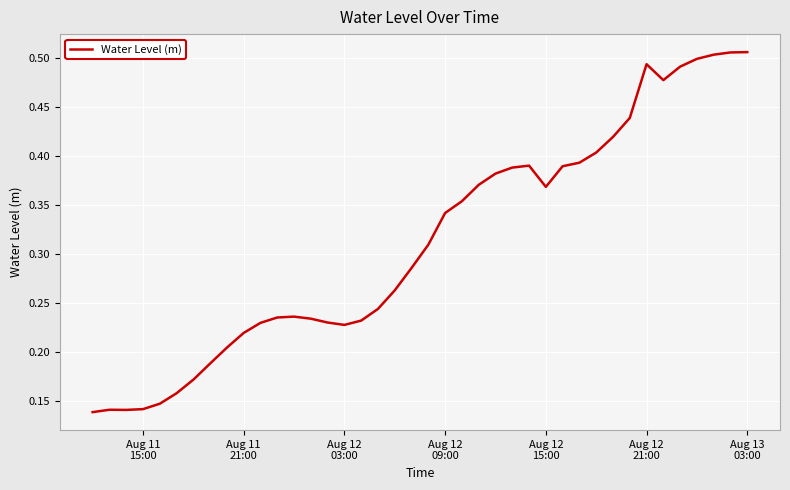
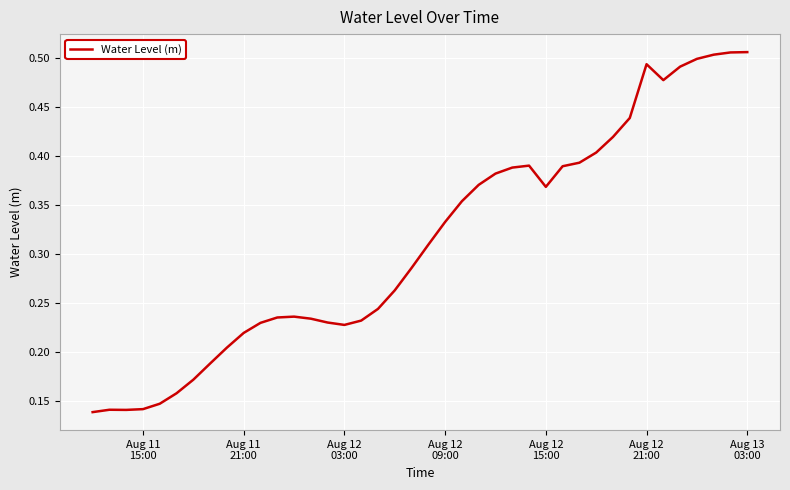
  {
    "Aug 11 15:00": 0.14,
    "Aug 11 21:00": 0.22,
    "Aug 12 03:00": 0.23,
-   "Aug 12 09:00": 0.34,
+   "Aug 12 09:00": 0.33,
    "Aug 12 15:00": 0.37,
    "Aug 12 21:00": 0.49,
    "Aug 13 03:00": 0.51
  }
